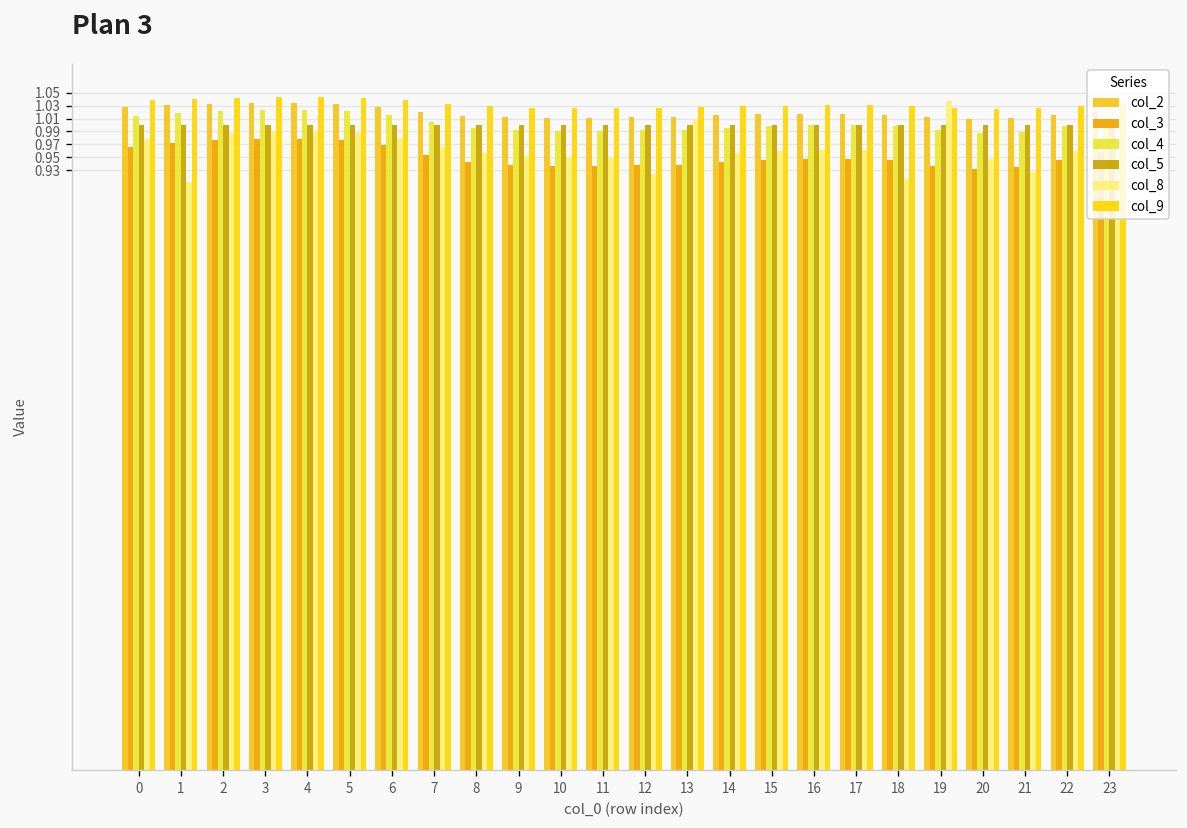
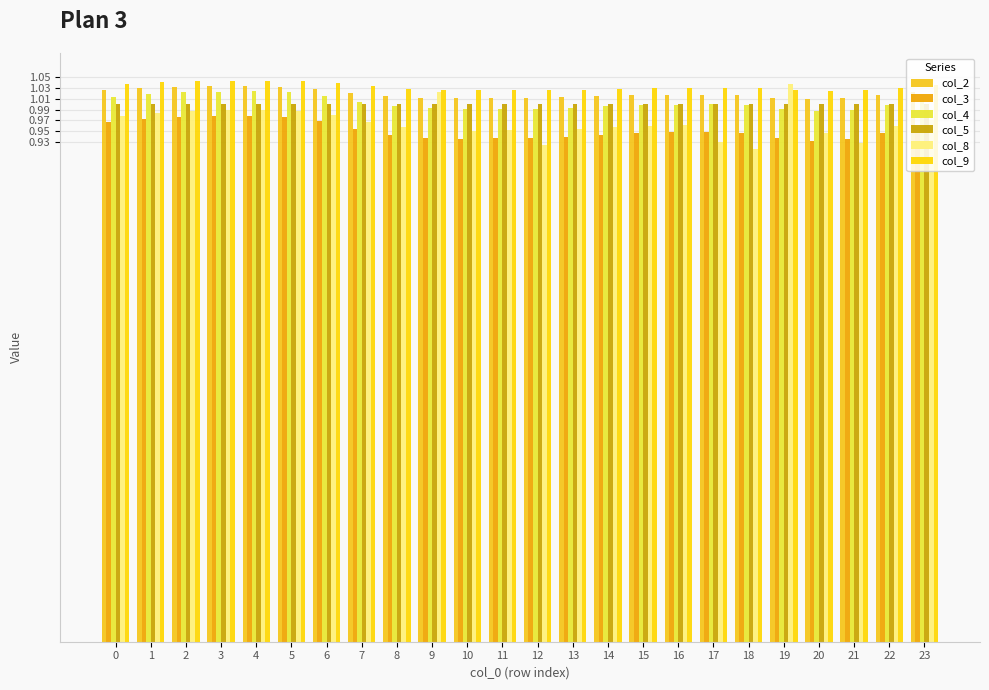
  {
    "col_8": {
      "0": 0.98,
-     "1": 0.91,
+     "1": 0.98,
      "2": 0.99,
      "3": 0.99,
      "4": 0.99,
      "5": 0.99,
      "6": 0.98,
      "7": 0.97,
      "8": 0.96,
-     "9": 0.95,
+     "9": 1.02,
      "10": 0.95,
      "11": 0.95,
      "12": 0.92,
-     "13": 1.01,
+     "13": 0.95,
      "14": 0.96,
      "15": 0.96,
      "16": 0.96,
-     "17": 0.96,
+     "17": 0.93,
      "18": 0.92,
      "19": 1.04,
      "20": 0.95,
      "21": 0.93,
      "22": 0.96
    }
  }
